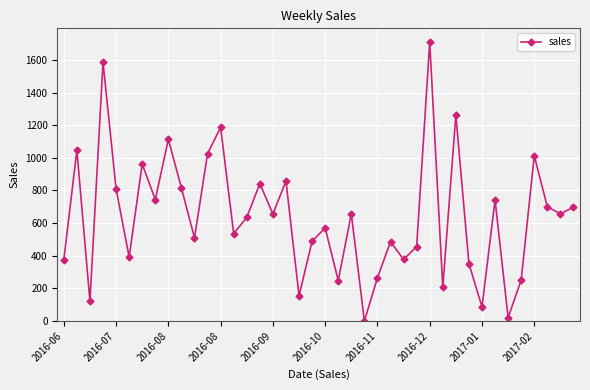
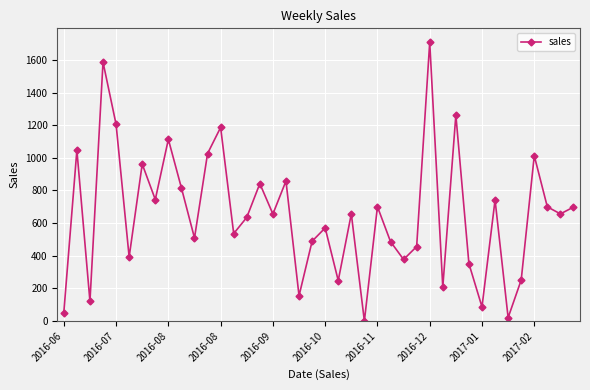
  {
-   "2016-06": 370,
-   "2016-07": 810,
+   "2016-06": 50,
+   "2016-07": 1210,
    "2016-09": 660,
    "2016-10": 570,
-   "2016-11": 270,
+   "2016-11": 700,
    "2016-12": 1710,
    "2017-01": 90,
    "2017-02": 1010
  }
